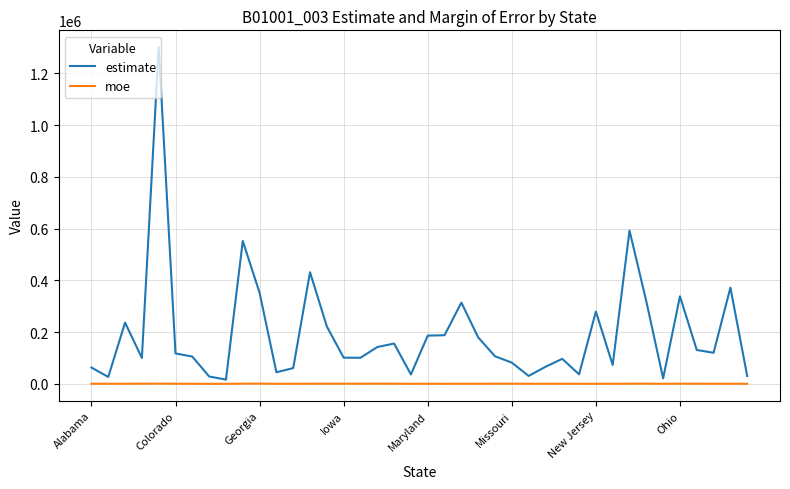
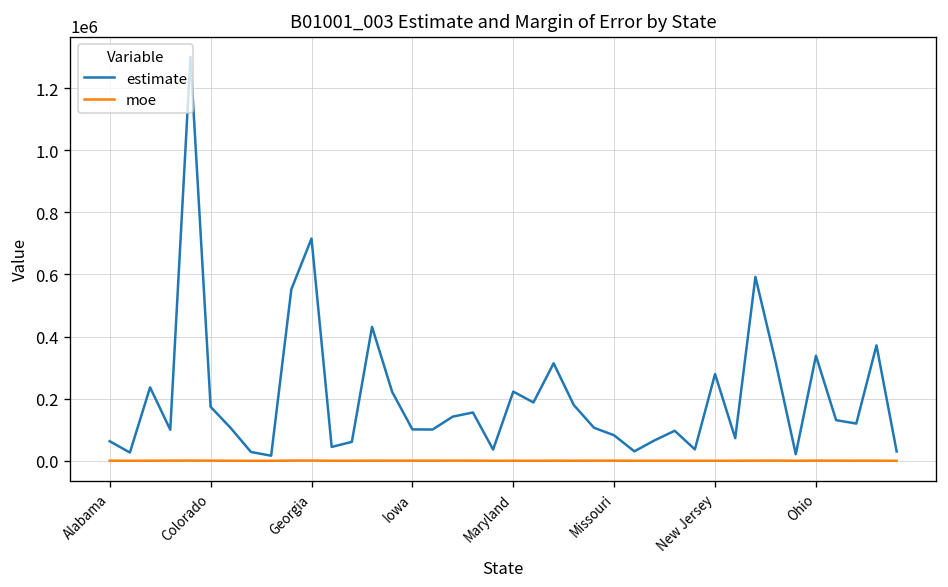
  {
    "estimate": {
      "Alabama": 60000,
-     "Colorado": 120000,
-     "Georgia": 350000,
+     "Colorado": 170000,
+     "Georgia": 720000,
      "Iowa": 100000,
-     "Maryland": 190000,
+     "Maryland": 220000,
      "Missouri": 80000,
      "New Jersey": 280000,
      "Ohio": 340000
    },
    "moe": {
      "Alabama": 0,
      "Colorado": 0,
      "Georgia": 0,
      "Iowa": 0,
      "Maryland": 0,
      "Missouri": 0,
      "New Jersey": 0,
      "Ohio": 0
    }
  }
